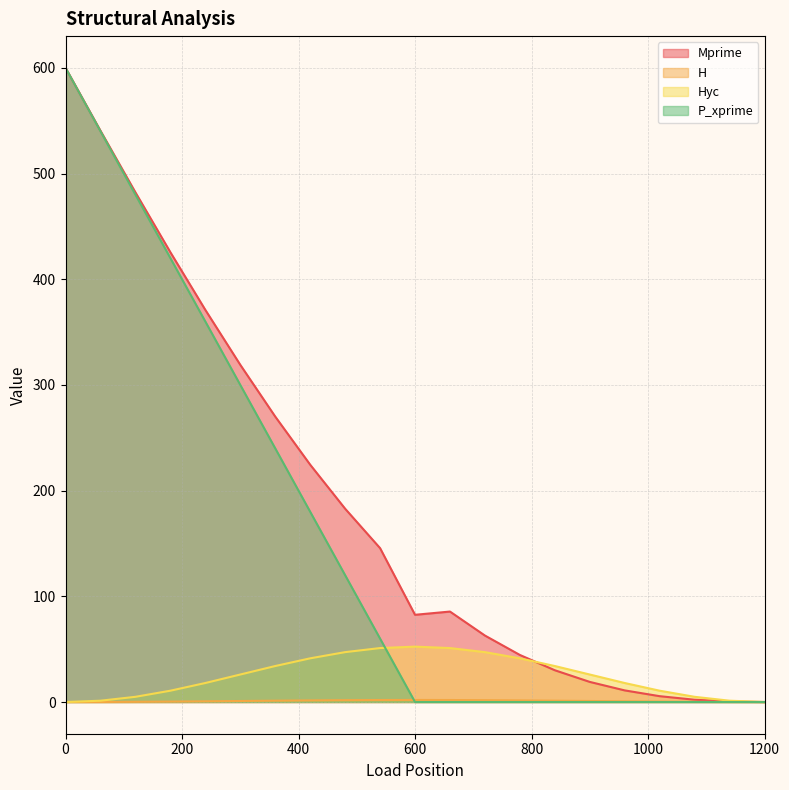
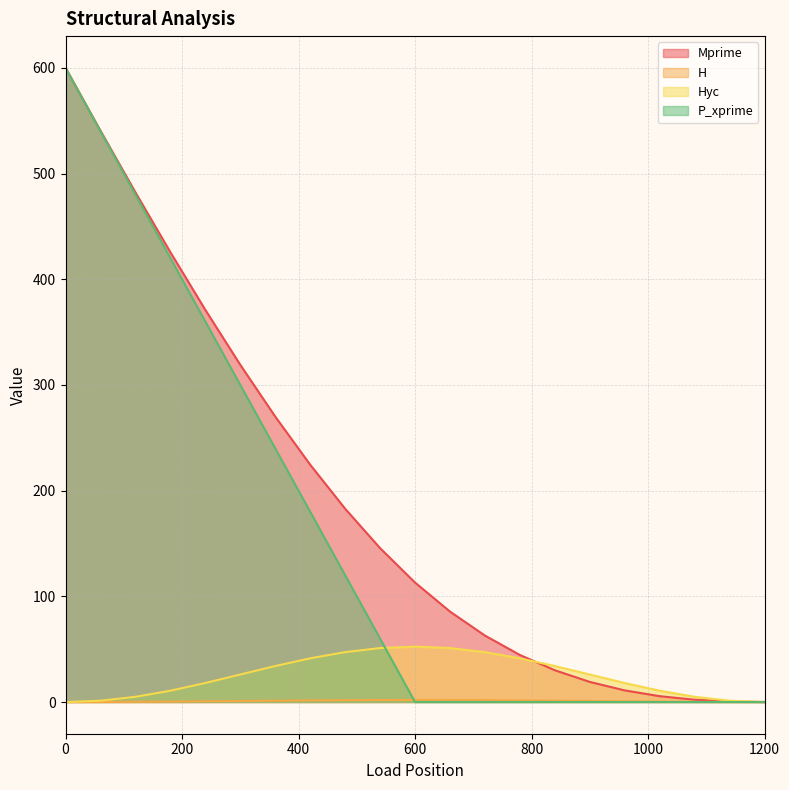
  {
    "Mprime": {
-     "600": 83
+     "600": 113
    }
  }
